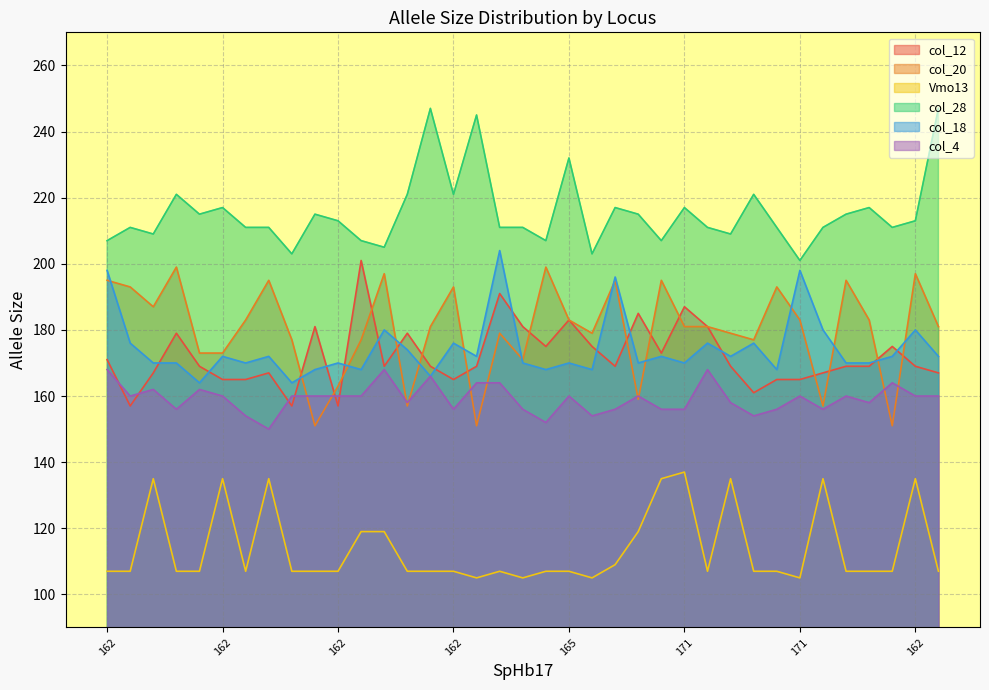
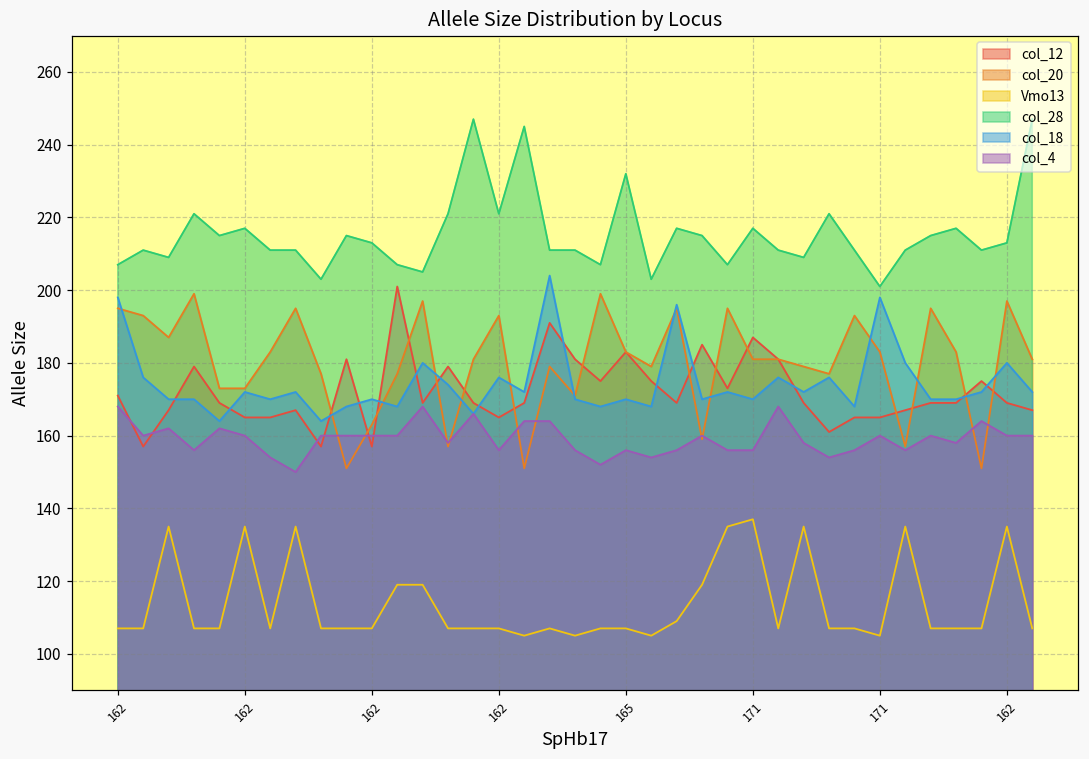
  {
    "col_28": {
      "165": 232
    },
    "col_18": {
      "165": 170
    },
    "col_4": {
-     "165": 160
+     "165": 156
    }
  }
